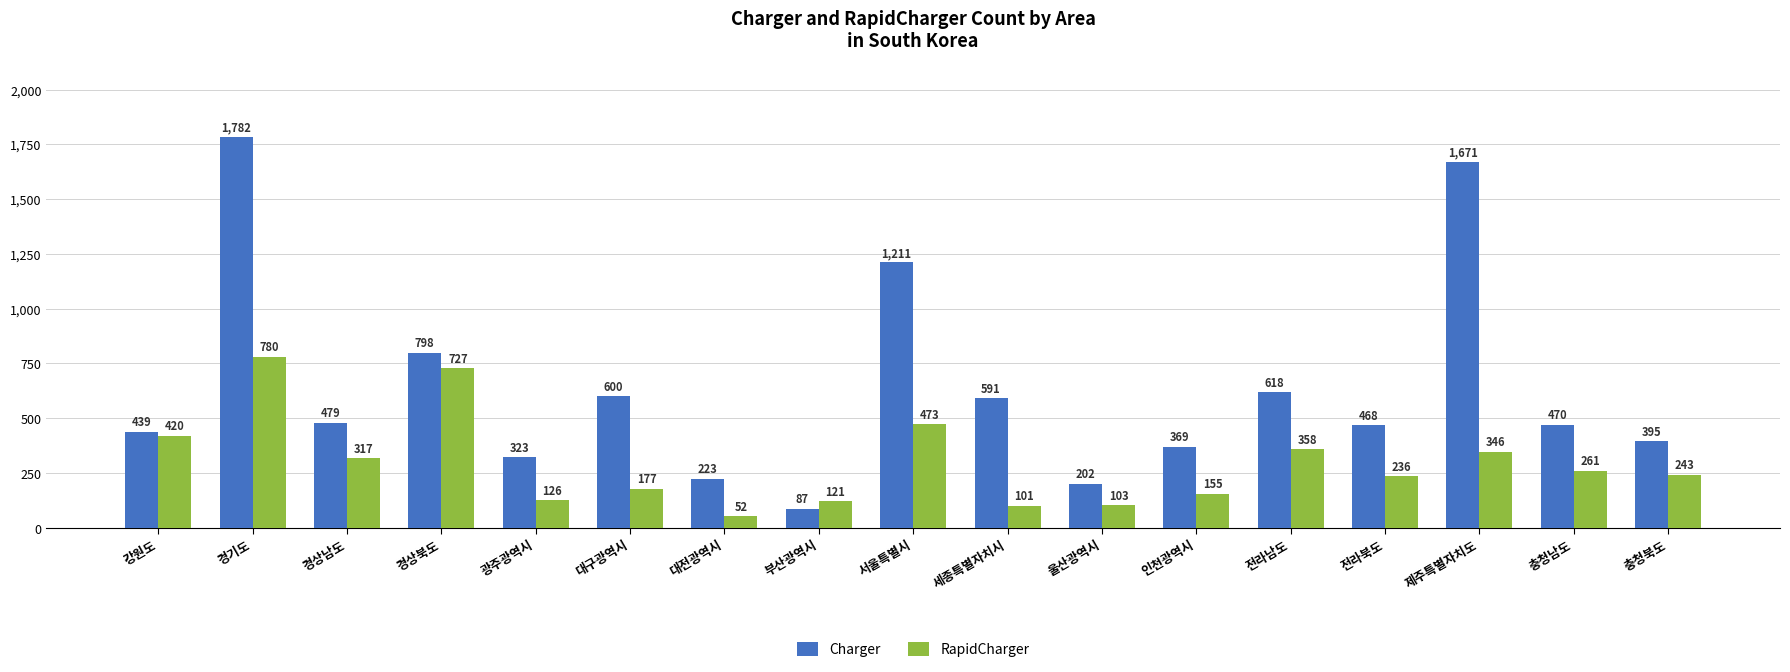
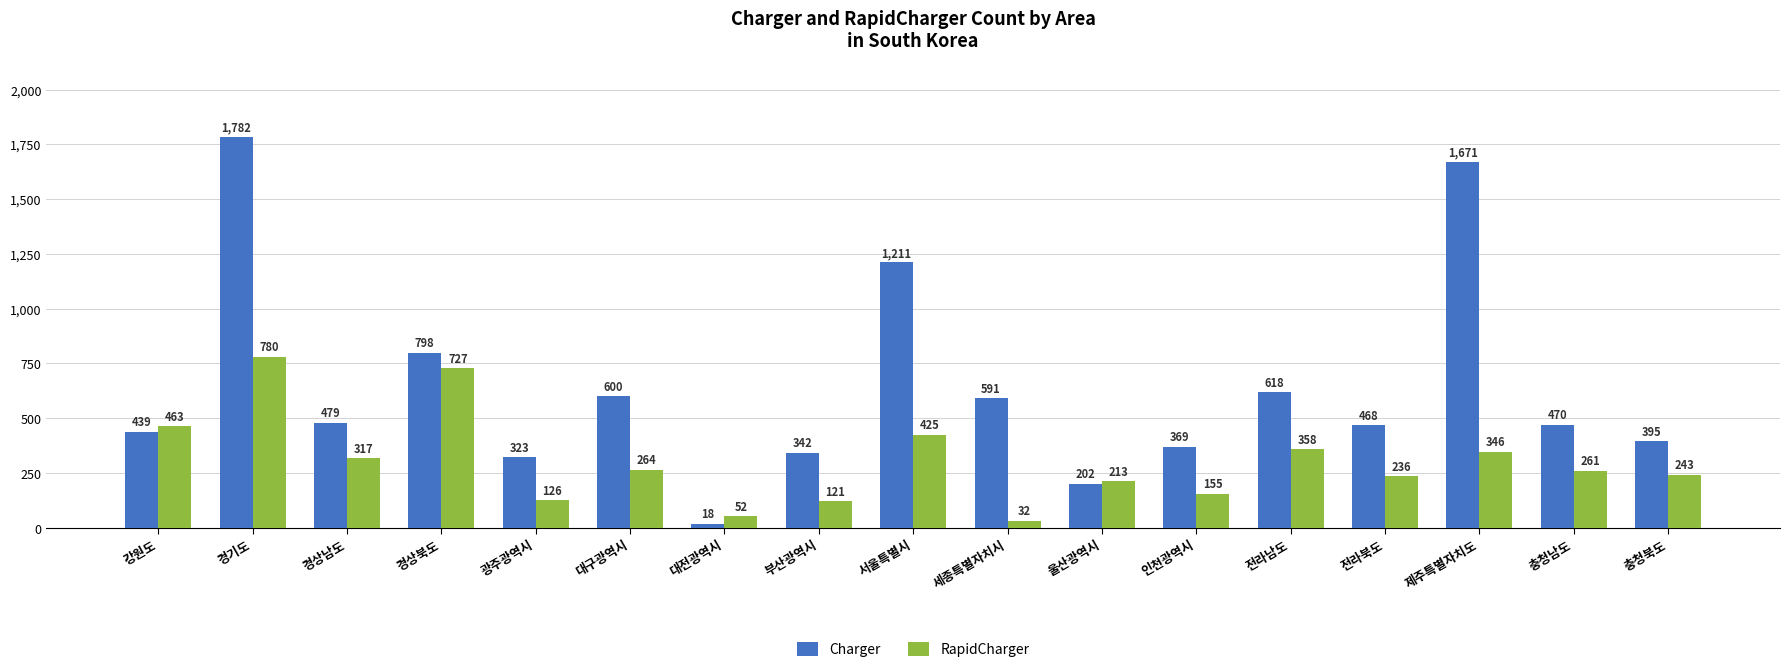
  {
    "Charger": {
      "강원도": "439",
      "경기도": "1,782",
      "경상남도": "479",
      "경상북도": "798",
      "광주광역시": "323",
      "대구광역시": "600",
-     "대전광역시": "223",
-     "부산광역시": "87",
+     "대전광역시": "18",
+     "부산광역시": "342",
      "서울특별시": "1,211",
      "세종특별자치시": "591",
      "울산광역시": "202",
      "인천광역시": "369",
      "전라남도": "618",
      "전라북도": "468",
      "제주특별자치도": "1,671",
      "충청남도": "470",
      "충청북도": "395"
    },
    "RapidCharger": {
-     "강원도": "420",
+     "강원도": "463",
      "경기도": "780",
      "경상남도": "317",
      "경상북도": "727",
      "광주광역시": "126",
-     "대구광역시": "177",
+     "대구광역시": "264",
      "대전광역시": "52",
      "부산광역시": "121",
-     "서울특별시": "473",
-     "세종특별자치시": "101",
-     "울산광역시": "103",
+     "서울특별시": "425",
+     "세종특별자치시": "32",
+     "울산광역시": "213",
      "인천광역시": "155",
      "전라남도": "358",
      "전라북도": "236",
      "제주특별자치도": "346",
      "충청남도": "261",
      "충청북도": "243"
    }
  }
